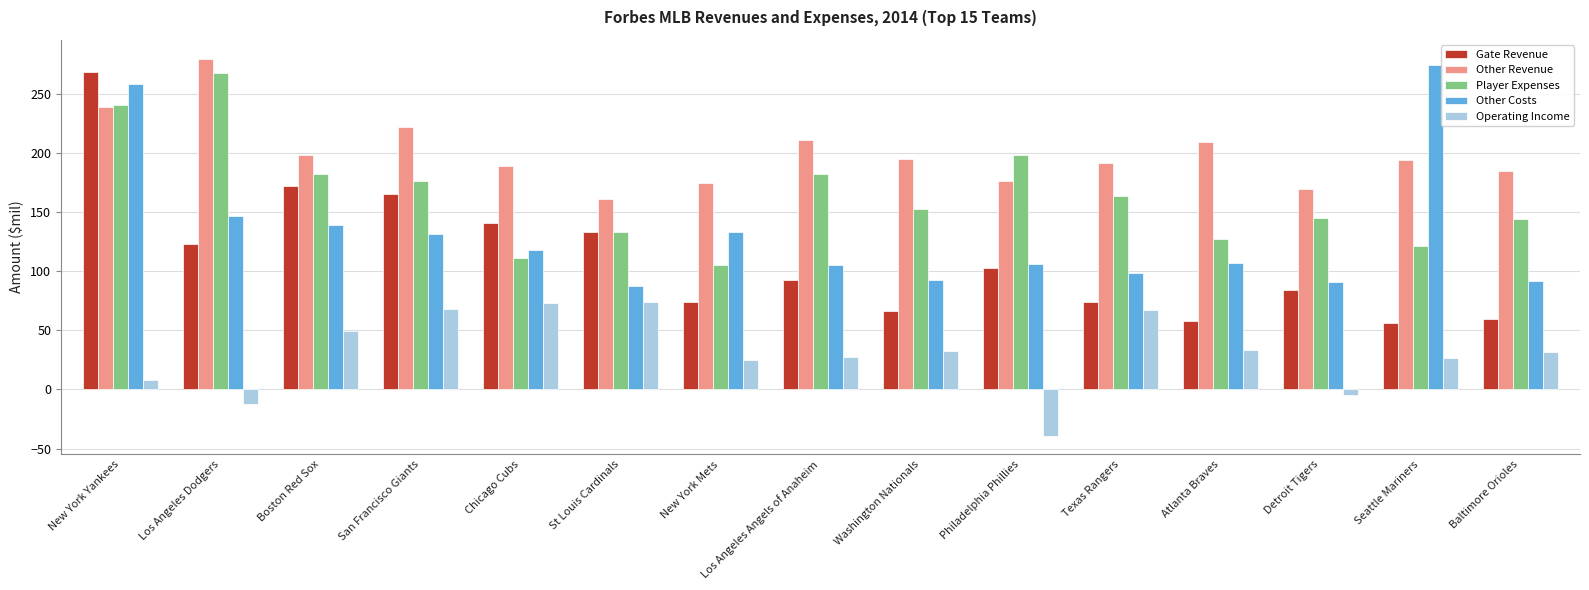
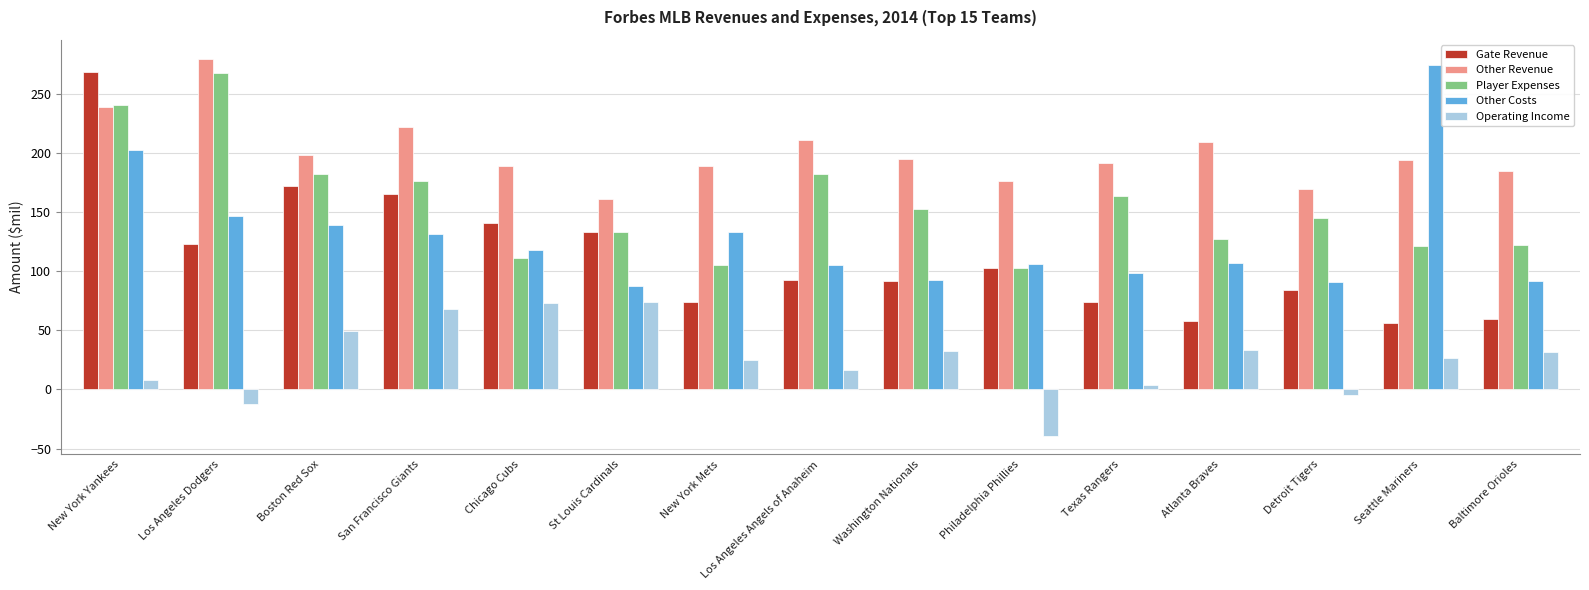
  {
    "Gate Revenue": {
      "New York Yankees": 269,
      "Los Angeles Dodgers": 123,
      "Boston Red Sox": 172,
      "San Francisco Giants": 165,
      "Chicago Cubs": 141,
      "St Louis Cardinals": 133,
      "New York Mets": 74,
      "Los Angeles Angels of Anaheim": 93,
-     "Washington Nationals": 66,
+     "Washington Nationals": 92,
      "Philadelphia Phillies": 103,
      "Texas Rangers": 74,
      "Atlanta Braves": 58,
      "Detroit Tigers": 84,
      "Seattle Mariners": 56,
      "Baltimore Orioles": 60
    },
    "Other Revenue": {
      "New York Yankees": 239,
      "Los Angeles Dodgers": 280,
      "Boston Red Sox": 198,
      "San Francisco Giants": 222,
      "Chicago Cubs": 189,
      "St Louis Cardinals": 161,
-     "New York Mets": 175,
+     "New York Mets": 189,
      "Los Angeles Angels of Anaheim": 211,
      "Washington Nationals": 195,
      "Philadelphia Phillies": 176,
      "Texas Rangers": 192,
      "Atlanta Braves": 209,
      "Detroit Tigers": 170,
      "Seattle Mariners": 194,
      "Baltimore Orioles": 185
    },
    "Player Expenses": {
      "New York Yankees": 241,
      "Los Angeles Dodgers": 268,
      "Boston Red Sox": 182,
      "San Francisco Giants": 176,
      "Chicago Cubs": 111,
      "St Louis Cardinals": 133,
      "New York Mets": 105,
      "Los Angeles Angels of Anaheim": 182,
      "Washington Nationals": 153,
-     "Philadelphia Phillies": 198,
+     "Philadelphia Phillies": 103,
      "Texas Rangers": 164,
      "Atlanta Braves": 127,
      "Detroit Tigers": 145,
      "Seattle Mariners": 121,
-     "Baltimore Orioles": 144
+     "Baltimore Orioles": 122
    },
    "Other Costs": {
-     "New York Yankees": 259,
+     "New York Yankees": 202,
      "Los Angeles Dodgers": 147,
      "Boston Red Sox": 139,
      "San Francisco Giants": 131,
      "Chicago Cubs": 118,
      "St Louis Cardinals": 87,
      "New York Mets": 133,
      "Los Angeles Angels of Anaheim": 105,
      "Washington Nationals": 93,
      "Philadelphia Phillies": 106,
      "Texas Rangers": 99,
      "Atlanta Braves": 107,
      "Detroit Tigers": 91,
      "Seattle Mariners": 274,
      "Baltimore Orioles": 92
    },
    "Operating Income": {
      "New York Yankees": 8,
      "Los Angeles Dodgers": -12,
      "Boston Red Sox": 49,
      "San Francisco Giants": 68,
      "Chicago Cubs": 73,
      "St Louis Cardinals": 74,
      "New York Mets": 25,
-     "Los Angeles Angels of Anaheim": 27,
+     "Los Angeles Angels of Anaheim": 17,
      "Washington Nationals": 32,
      "Philadelphia Phillies": -39,
-     "Texas Rangers": 67,
+     "Texas Rangers": 4,
      "Atlanta Braves": 33,
      "Detroit Tigers": -5,
      "Seattle Mariners": 26,
      "Baltimore Orioles": 31
    }
  }
